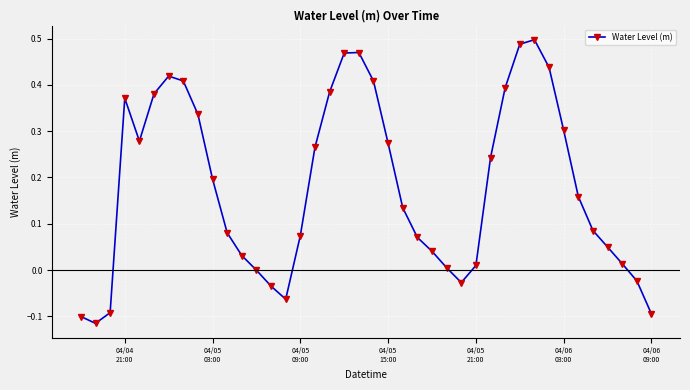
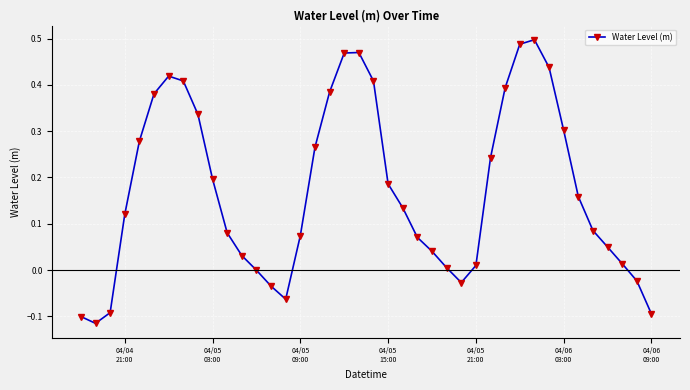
  {
-   "04/04 21:00": 0.37,
+   "04/04 21:00": 0.12,
    "04/05 03:00": 0.20,
    "04/05 09:00": 0.07,
-   "04/05 15:00": 0.27,
+   "04/05 15:00": 0.19,
    "04/05 21:00": 0.01,
    "04/06 03:00": 0.30,
    "04/06 09:00": -0.09
  }
